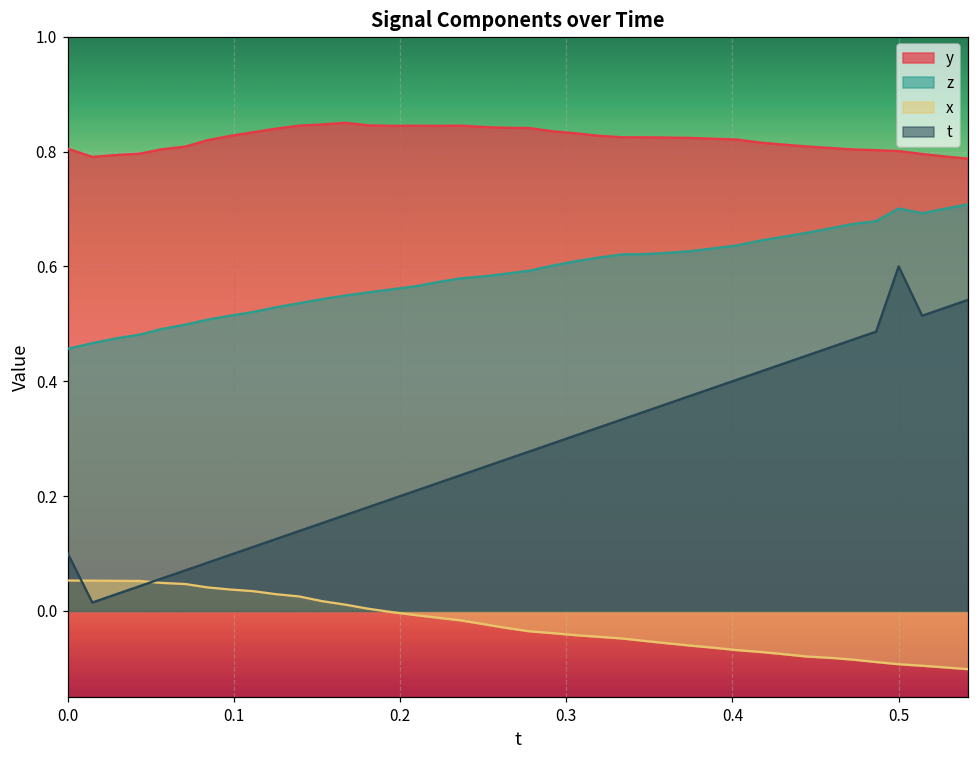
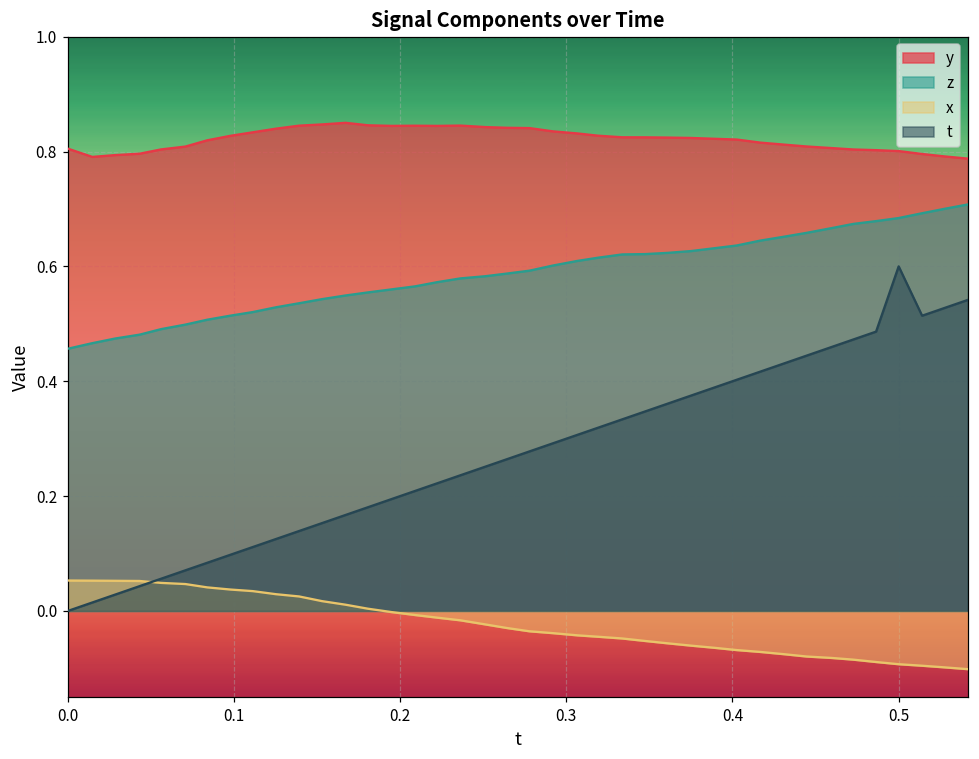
  {
    "y": {
      "0.0": 0.81,
      "0.5": 0.80
    },
    "z": {
      "0.0": 0.46,
-     "0.5": 0.70
+     "0.5": 0.68
    },
    "t": {
-     "0.0": 0.1,
+     "0.0": 0.0,
      "0.5": 0.6
    }
  }
